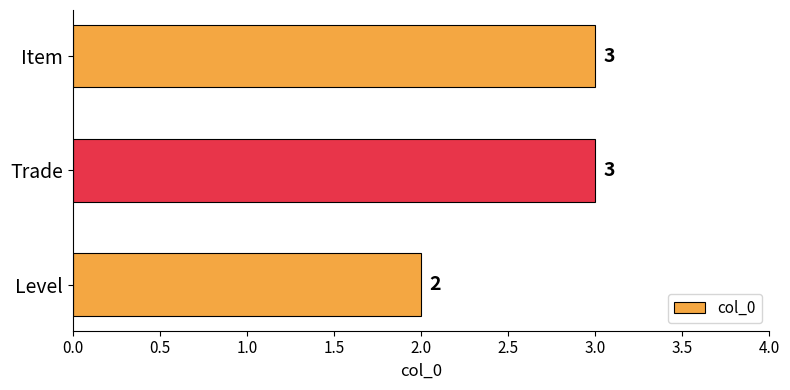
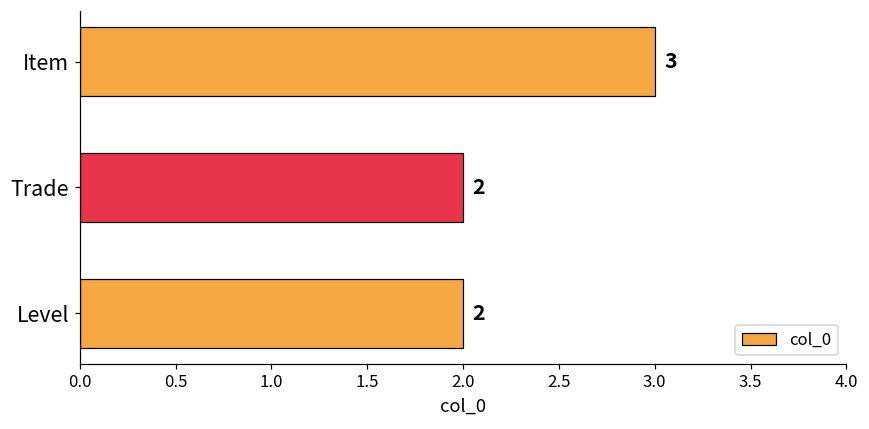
  {
    "Item": 3,
-   "Trade": 3,
+   "Trade": 2,
    "Level": 2
  }
